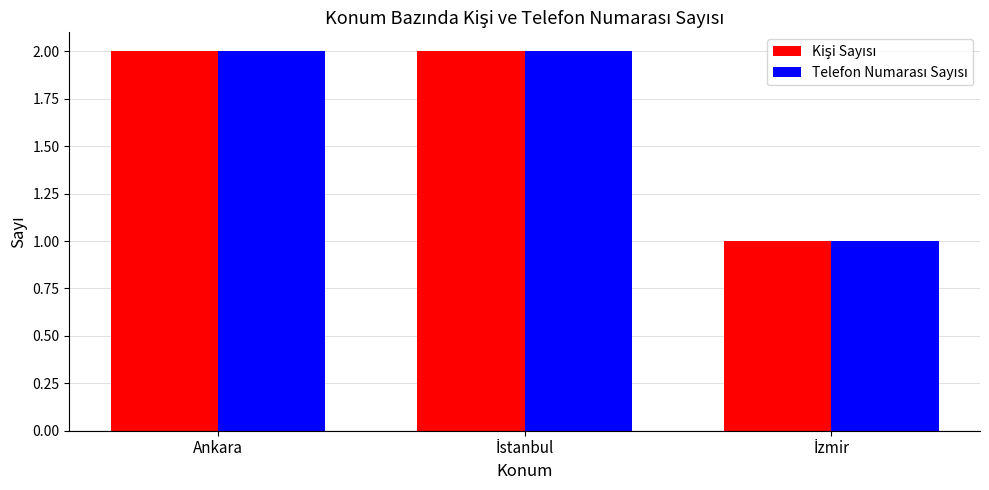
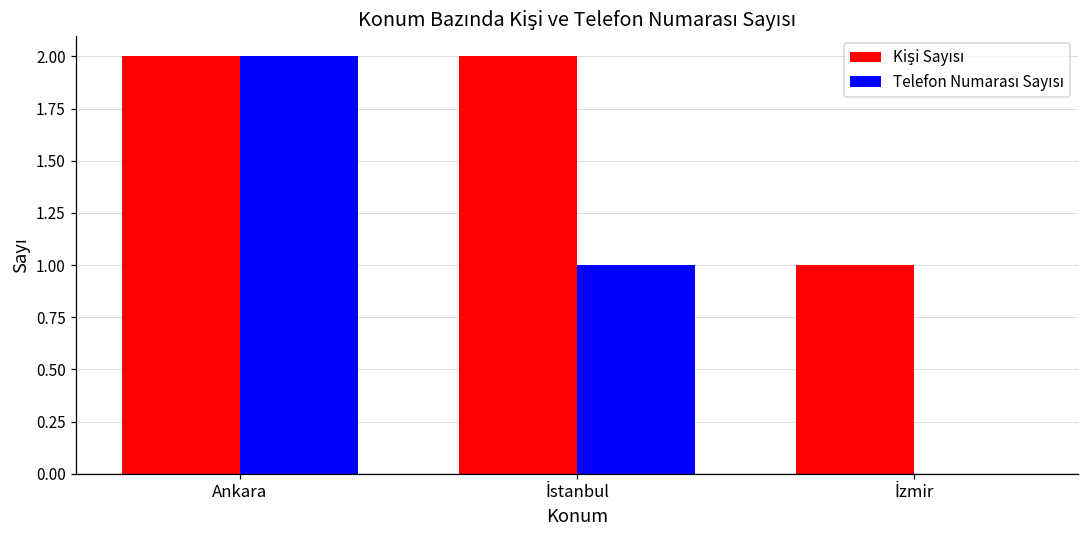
  {
    "Kişi Sayısı": {
      "Ankara": 2,
      "İstanbul": 2,
      "İzmir": 1
    },
    "Telefon Numarası Sayısı": {
      "Ankara": 2,
-     "İstanbul": 2,
-     "İzmir": 1
+     "İstanbul": 1,
+     "İzmir": 0
    }
  }
